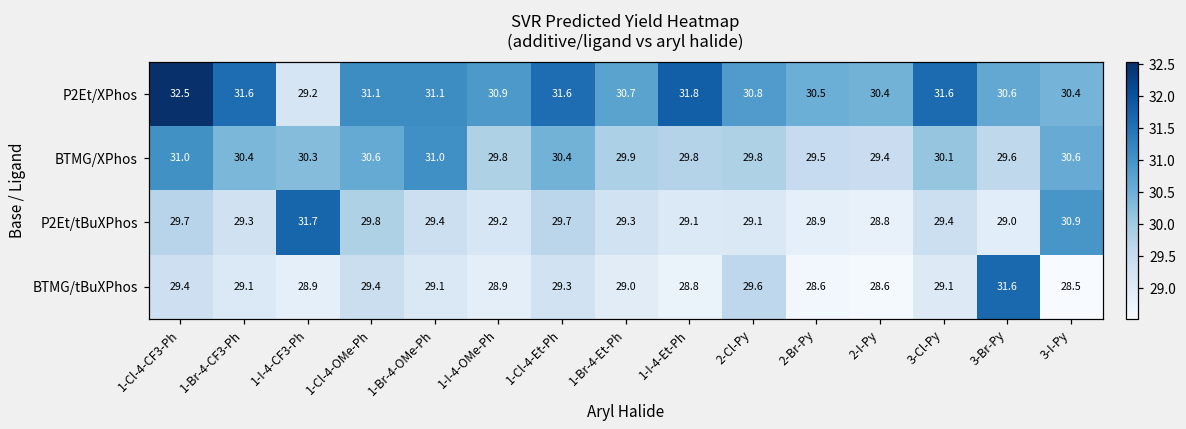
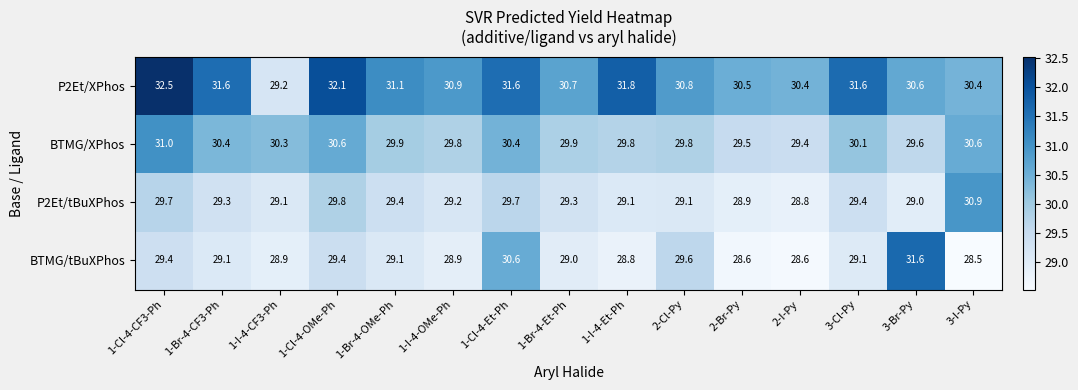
  {
    "P2Et/XPhos": {
      "1-Cl-4-CF3-Ph": 32.5,
      "1-Br-4-CF3-Ph": 31.6,
      "1-I-4-CF3-Ph": 29.2,
-     "1-Cl-4-OMe-Ph": 31.1,
+     "1-Cl-4-OMe-Ph": 32.1,
      "1-Br-4-OMe-Ph": 31.1,
      "1-I-4-OMe-Ph": 30.9,
      "1-Cl-4-Et-Ph": 31.6,
      "1-Br-4-Et-Ph": 30.7,
      "1-I-4-Et-Ph": 31.8,
      "2-Cl-Py": 30.8,
      "2-Br-Py": 30.5,
      "2-I-Py": 30.4,
      "3-Cl-Py": 31.6,
      "3-Br-Py": 30.6,
      "3-I-Py": 30.4
    },
    "BTMG/XPhos": {
      "1-Cl-4-CF3-Ph": 31.0,
      "1-Br-4-CF3-Ph": 30.4,
      "1-I-4-CF3-Ph": 30.3,
      "1-Cl-4-OMe-Ph": 30.6,
-     "1-Br-4-OMe-Ph": 31.0,
+     "1-Br-4-OMe-Ph": 29.9,
      "1-I-4-OMe-Ph": 29.8,
      "1-Cl-4-Et-Ph": 30.4,
      "1-Br-4-Et-Ph": 29.9,
      "1-I-4-Et-Ph": 29.8,
      "2-Cl-Py": 29.8,
      "2-Br-Py": 29.5,
      "2-I-Py": 29.4,
      "3-Cl-Py": 30.1,
      "3-Br-Py": 29.6,
      "3-I-Py": 30.6
    },
    "P2Et/tBuXPhos": {
      "1-Cl-4-CF3-Ph": 29.7,
      "1-Br-4-CF3-Ph": 29.3,
-     "1-I-4-CF3-Ph": 31.7,
+     "1-I-4-CF3-Ph": 29.1,
      "1-Cl-4-OMe-Ph": 29.8,
      "1-Br-4-OMe-Ph": 29.4,
      "1-I-4-OMe-Ph": 29.2,
      "1-Cl-4-Et-Ph": 29.7,
      "1-Br-4-Et-Ph": 29.3,
      "1-I-4-Et-Ph": 29.1,
      "2-Cl-Py": 29.1,
      "2-Br-Py": 28.9,
      "2-I-Py": 28.8,
      "3-Cl-Py": 29.4,
      "3-Br-Py": 29.0,
      "3-I-Py": 30.9
    },
    "BTMG/tBuXPhos": {
      "1-Cl-4-CF3-Ph": 29.4,
      "1-Br-4-CF3-Ph": 29.1,
      "1-I-4-CF3-Ph": 28.9,
      "1-Cl-4-OMe-Ph": 29.4,
      "1-Br-4-OMe-Ph": 29.1,
      "1-I-4-OMe-Ph": 28.9,
-     "1-Cl-4-Et-Ph": 29.3,
+     "1-Cl-4-Et-Ph": 30.6,
      "1-Br-4-Et-Ph": 29.0,
      "1-I-4-Et-Ph": 28.8,
      "2-Cl-Py": 29.6,
      "2-Br-Py": 28.6,
      "2-I-Py": 28.6,
      "3-Cl-Py": 29.1,
      "3-Br-Py": 31.6,
      "3-I-Py": 28.5
    }
  }
